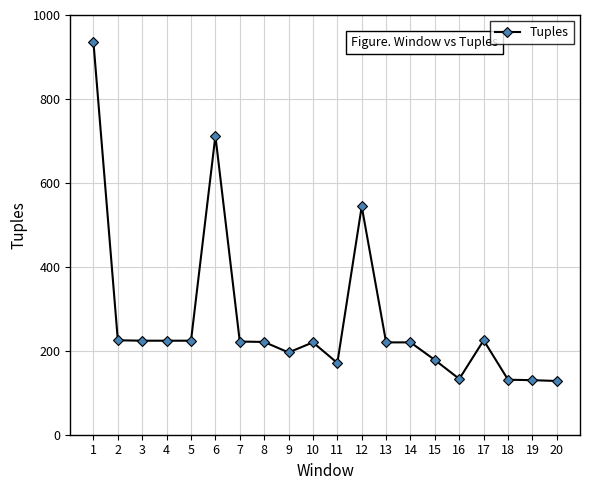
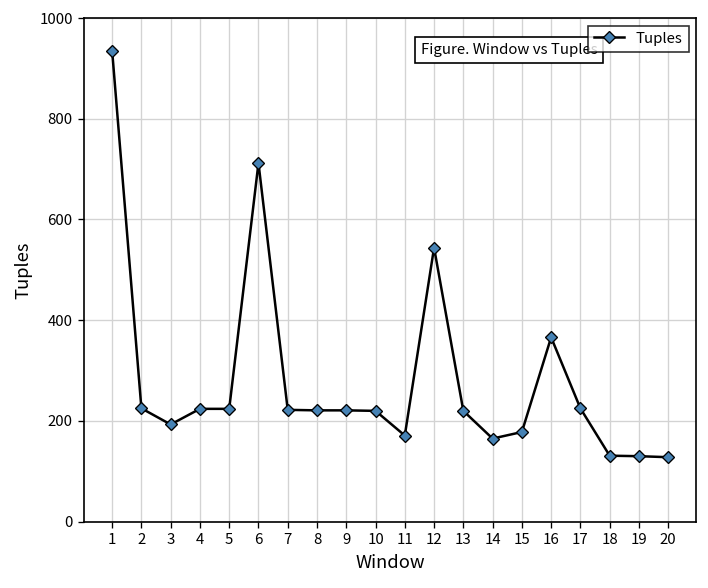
  {
    "1": 940,
    "2": 230,
-   "3": 220,
+   "3": 190,
    "4": 220,
    "5": 220,
    "6": 710,
    "7": 220,
    "8": 220,
-   "9": 200,
+   "9": 220,
    "10": 220,
    "11": 170,
    "12": 540,
    "13": 220,
-   "14": 220,
+   "14": 170,
    "15": 180,
-   "16": 130,
+   "16": 370,
    "17": 230,
    "18": 130,
    "19": 130,
    "20": 130
  }
